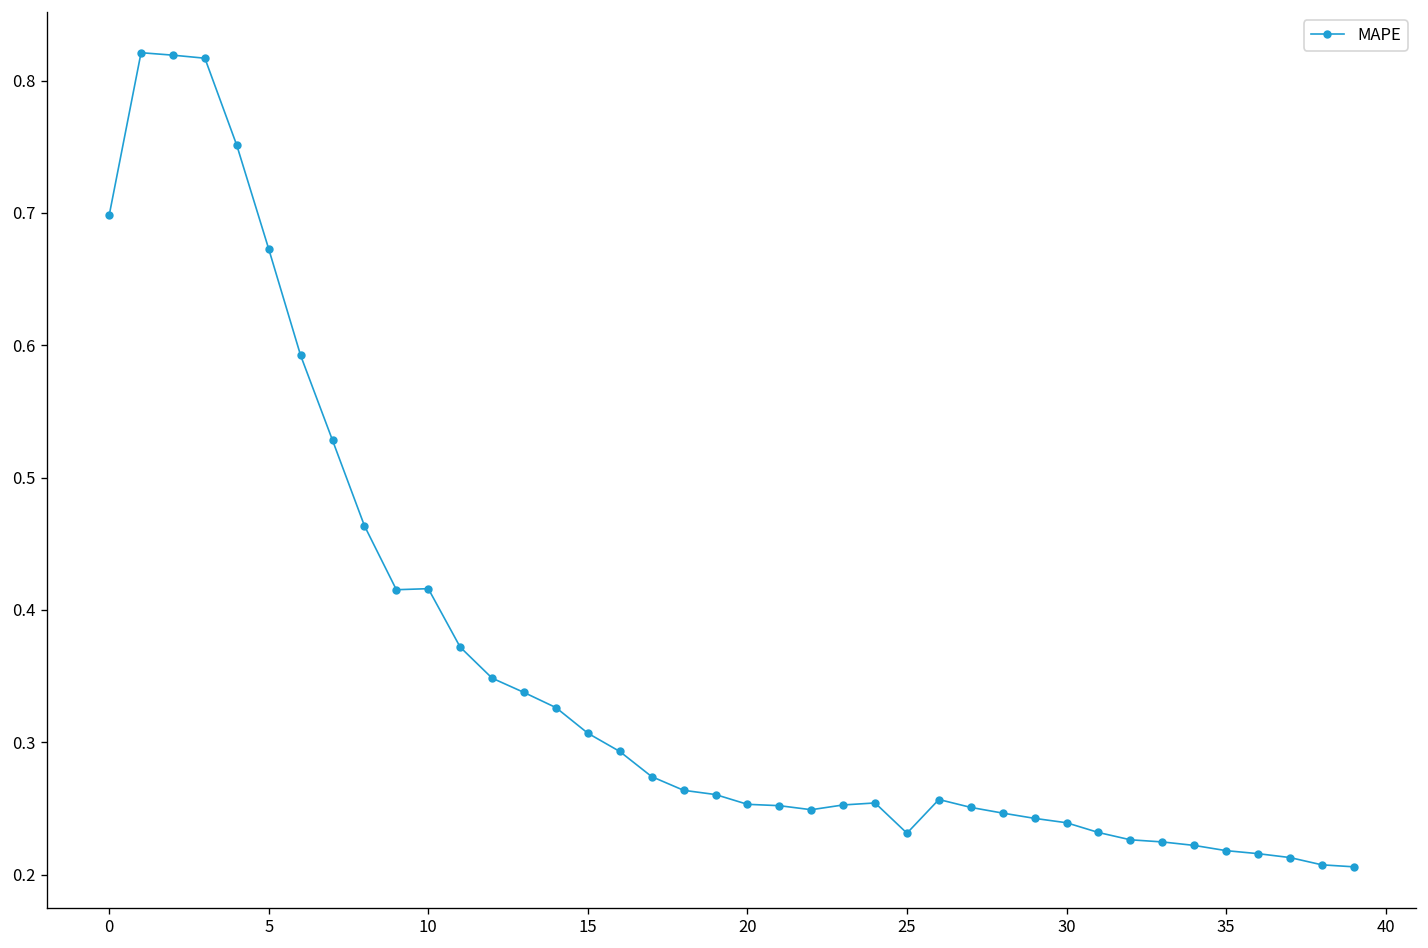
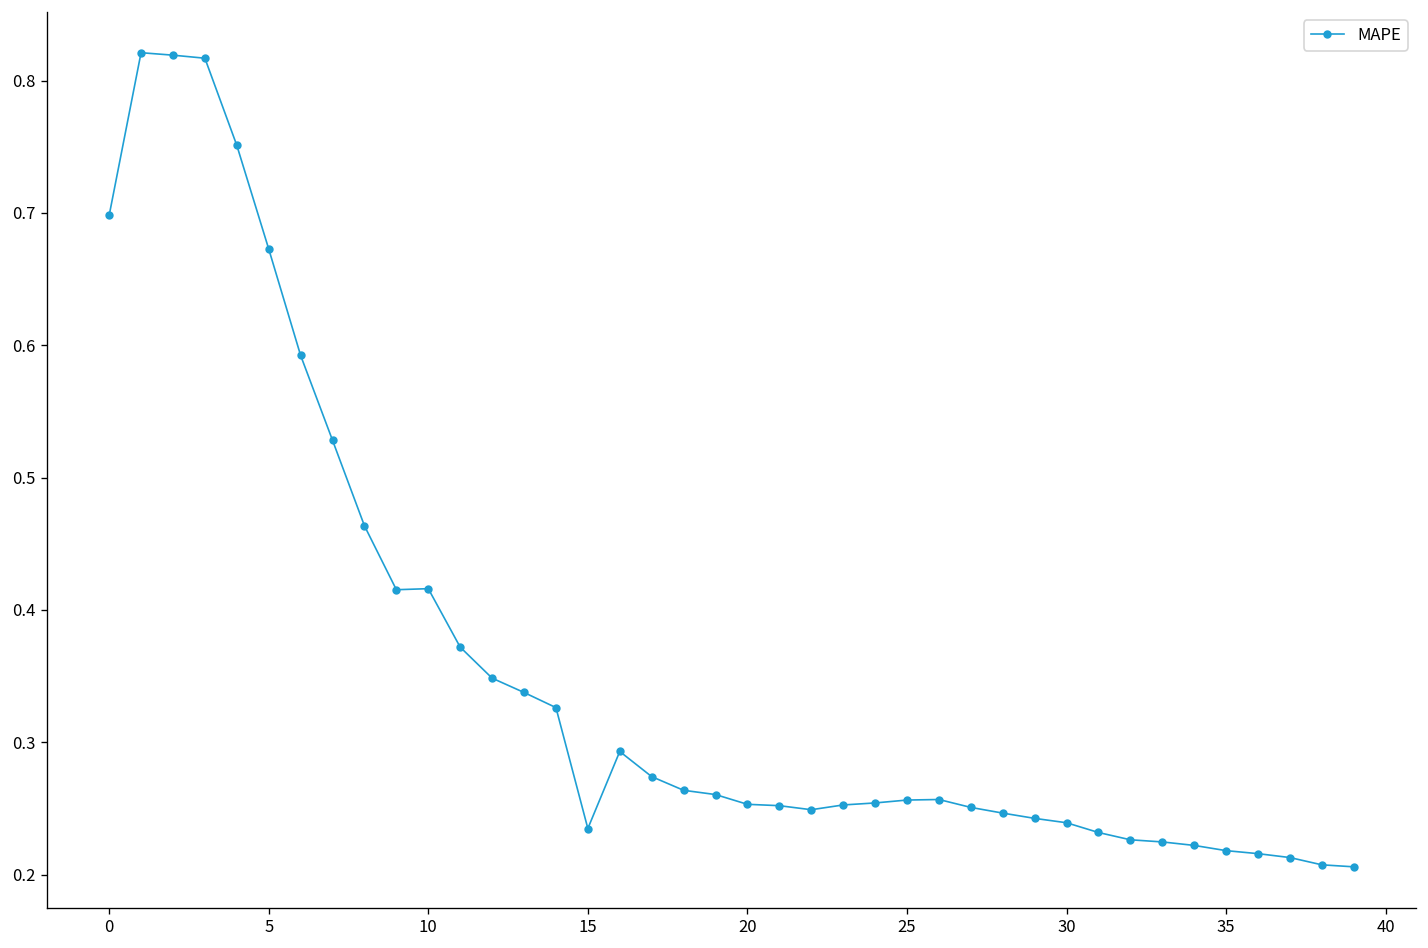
  {
    "0": 0.698,
    "5": 0.673,
    "10": 0.416,
-   "15": 0.307,
+   "15": 0.235,
    "20": 0.253,
-   "25": 0.231,
+   "25": 0.256,
    "30": 0.239,
    "35": 0.218
  }
